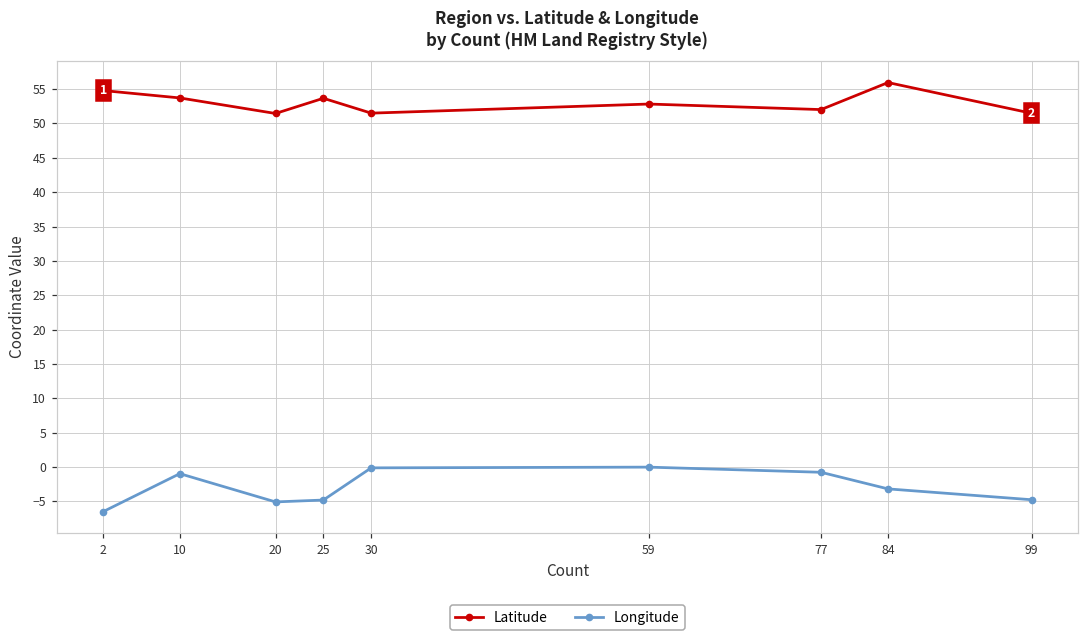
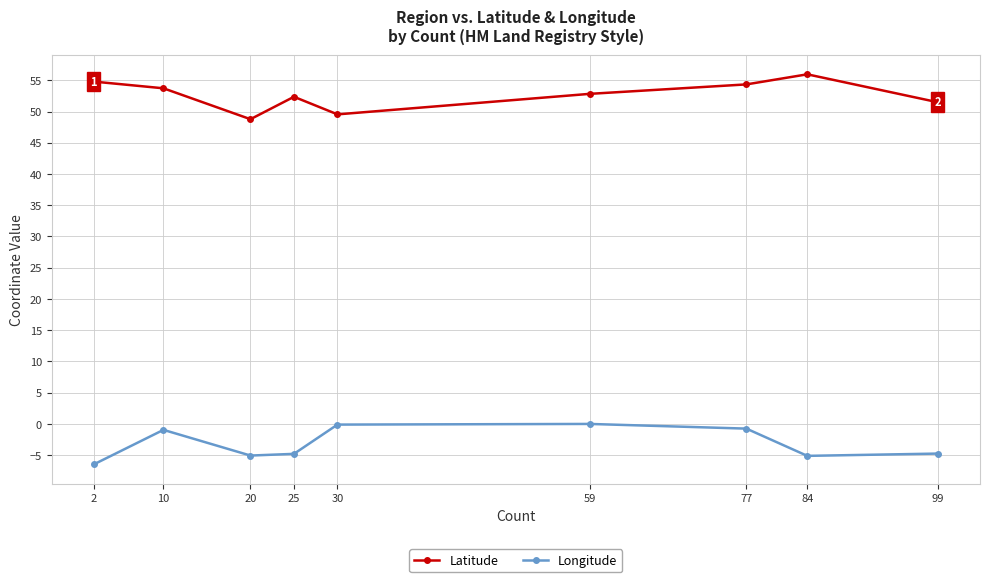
  {
    "Latitude": {
      "10": 54,
-     "20": 51,
-     "25": 54,
-     "30": 52,
+     "20": 49,
+     "25": 52,
+     "30": 50,
      "59": 53,
-     "77": 52,
+     "77": 54,
      "84": 56
    },
    "Longitude": {
      "2": -6,
      "10": -1,
      "20": -5,
      "25": -5,
      "30": 0,
      "59": 0,
      "77": -1,
-     "84": -3,
+     "84": -5,
      "99": -5
    }
  }
